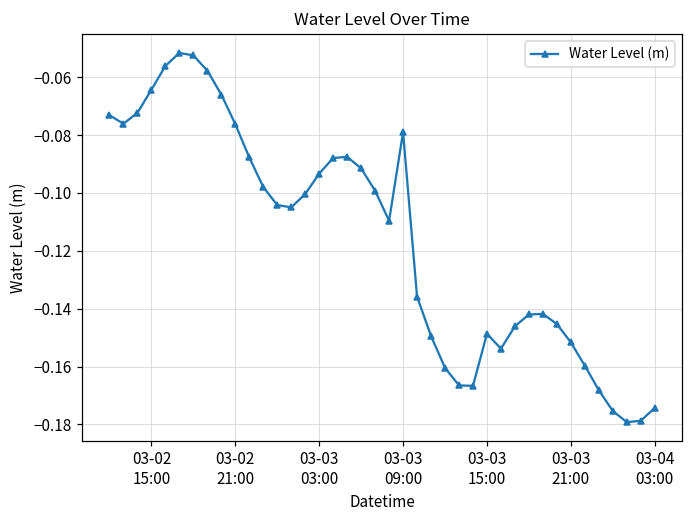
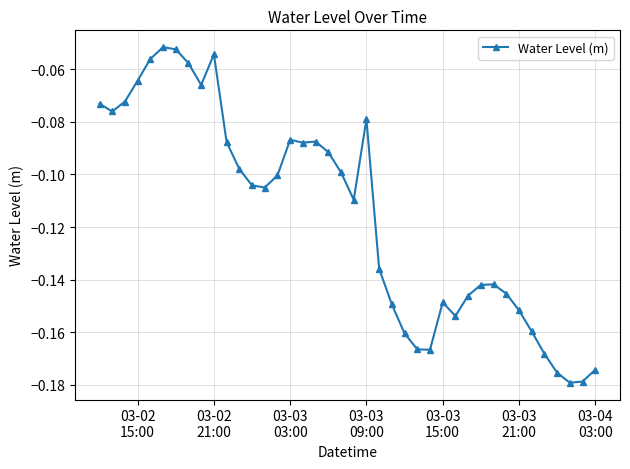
  {
    "03-02 15:00": -0.064,
-   "03-02 21:00": -0.076,
-   "03-03 03:00": -0.093,
+   "03-02 21:00": -0.054,
+   "03-03 03:00": -0.087,
    "03-03 09:00": -0.079,
    "03-03 15:00": -0.149,
    "03-03 21:00": -0.152,
    "03-04 03:00": -0.174
  }
